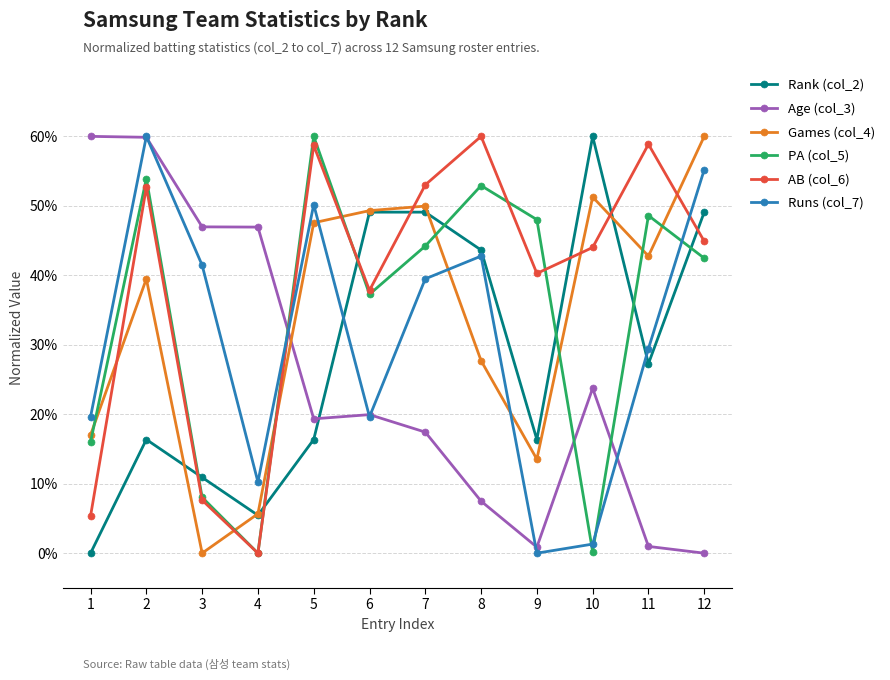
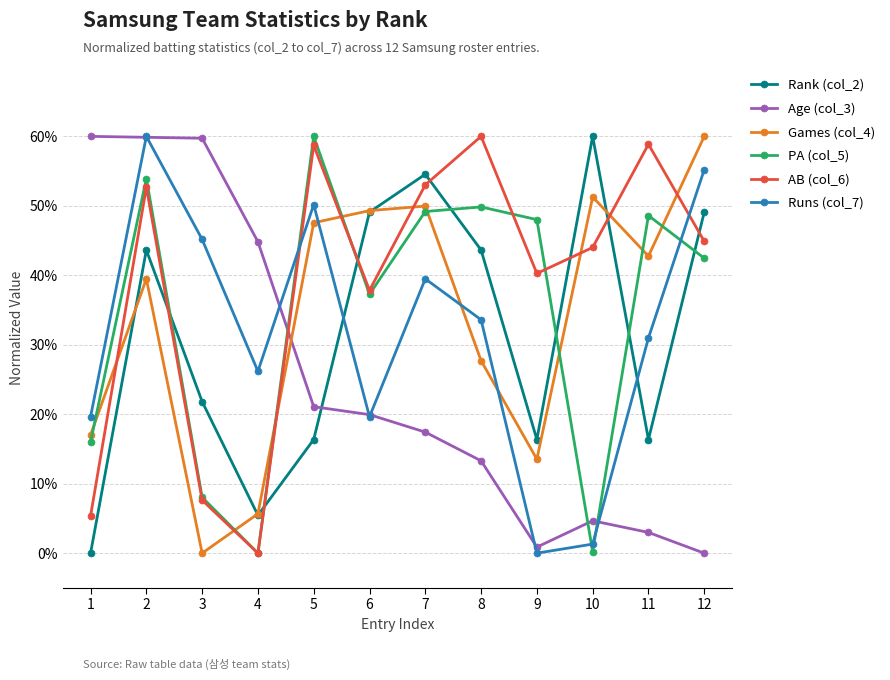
  {
    "Rank (col_2)": {
      "1": "0%",
-     "2": "16%",
-     "3": "11%",
+     "2": "44%",
+     "3": "22%",
      "5": "16%",
-     "7": "49%",
+     "7": "55%",
      "8": "44%",
      "9": "16%",
      "10": "60%",
-     "11": "27%",
+     "11": "16%",
      "12": "49%"
    },
    "Age (col_3)": {
      "1": "60%",
-     "3": "47%",
-     "4": "47%",
-     "5": "19%",
+     "3": "60%",
+     "4": "45%",
+     "5": "21%",
      "7": "17%",
-     "8": "7%",
+     "8": "13%",
      "9": "1%",
-     "10": "24%",
-     "11": "1%",
+     "10": "5%",
+     "11": "3%",
      "12": "0%"
    },
    "PA (col_5)": {
      "1": "16%",
      "2": "54%",
      "3": "8%",
      "5": "60%",
      "6": "37%",
-     "7": "44%",
-     "8": "53%",
+     "7": "49%",
+     "8": "50%",
      "9": "48%",
      "10": "0%",
      "11": "49%",
      "12": "42%"
    },
    "Runs (col_7)": {
      "1": "20%",
-     "3": "41%",
-     "4": "10%",
+     "3": "45%",
+     "4": "26%",
      "5": "50%",
      "7": "39%",
-     "8": "43%",
+     "8": "34%",
      "9": "0%",
      "10": "1%",
-     "11": "29%",
+     "11": "31%",
      "12": "55%"
    }
  }
